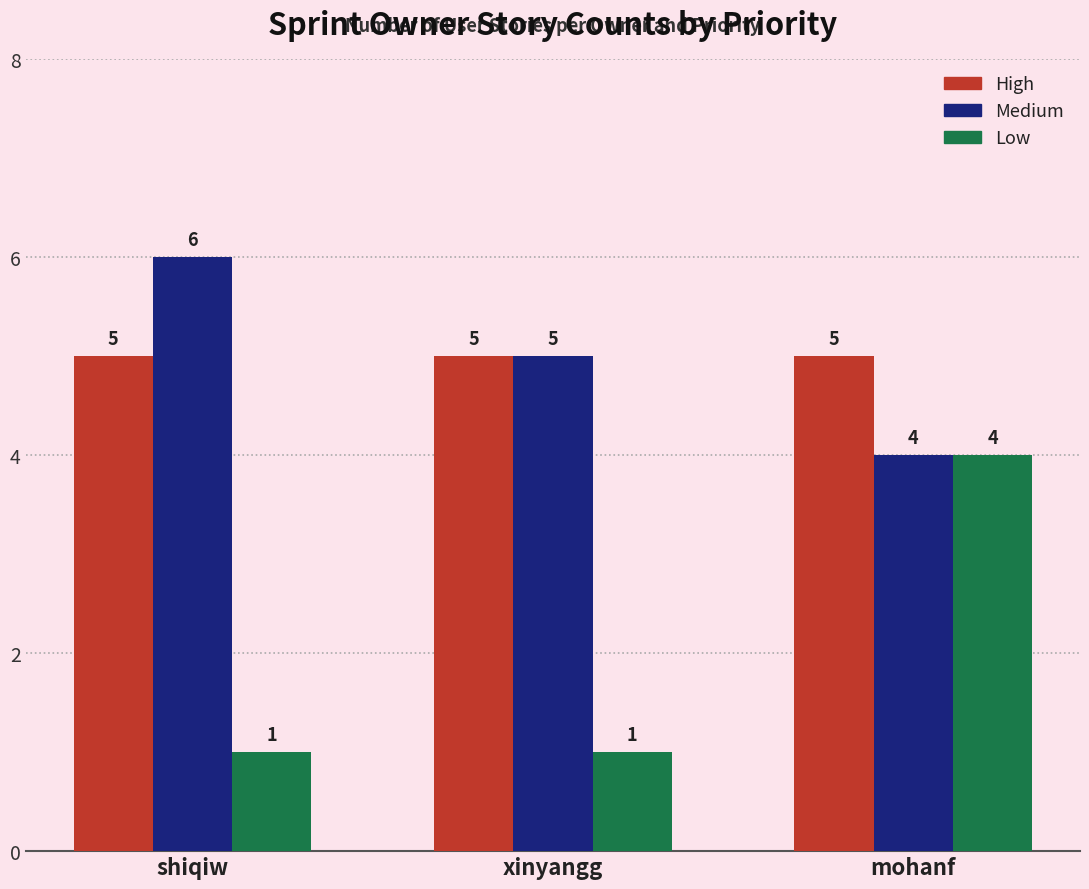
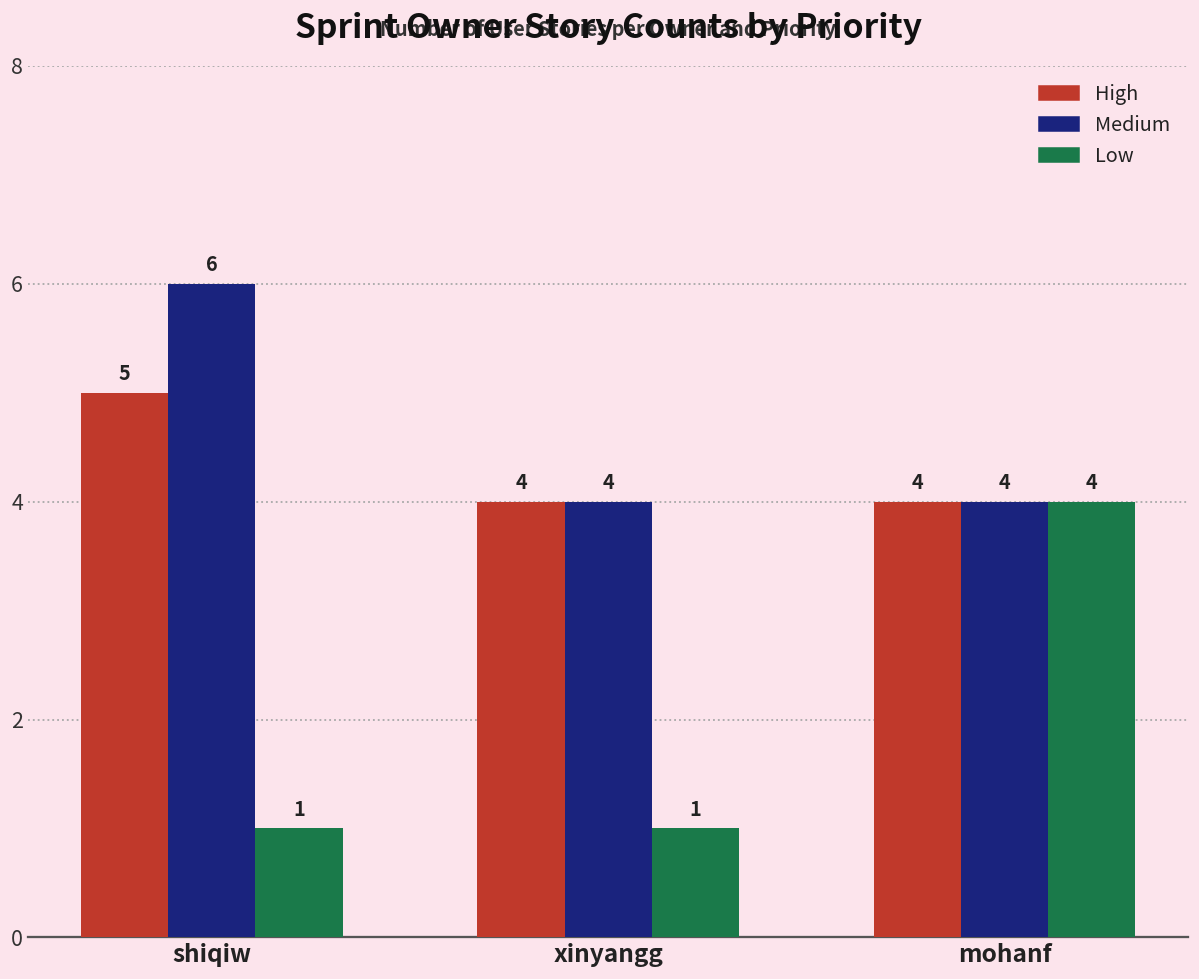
  {
    "High": {
      "shiqiw": 5,
-     "xinyangg": 5,
-     "mohanf": 5
+     "xinyangg": 4,
+     "mohanf": 4
    },
    "Medium": {
      "shiqiw": 6,
-     "xinyangg": 5,
+     "xinyangg": 4,
      "mohanf": 4
    },
    "Low": {
      "shiqiw": 1,
      "xinyangg": 1,
      "mohanf": 4
    }
  }
